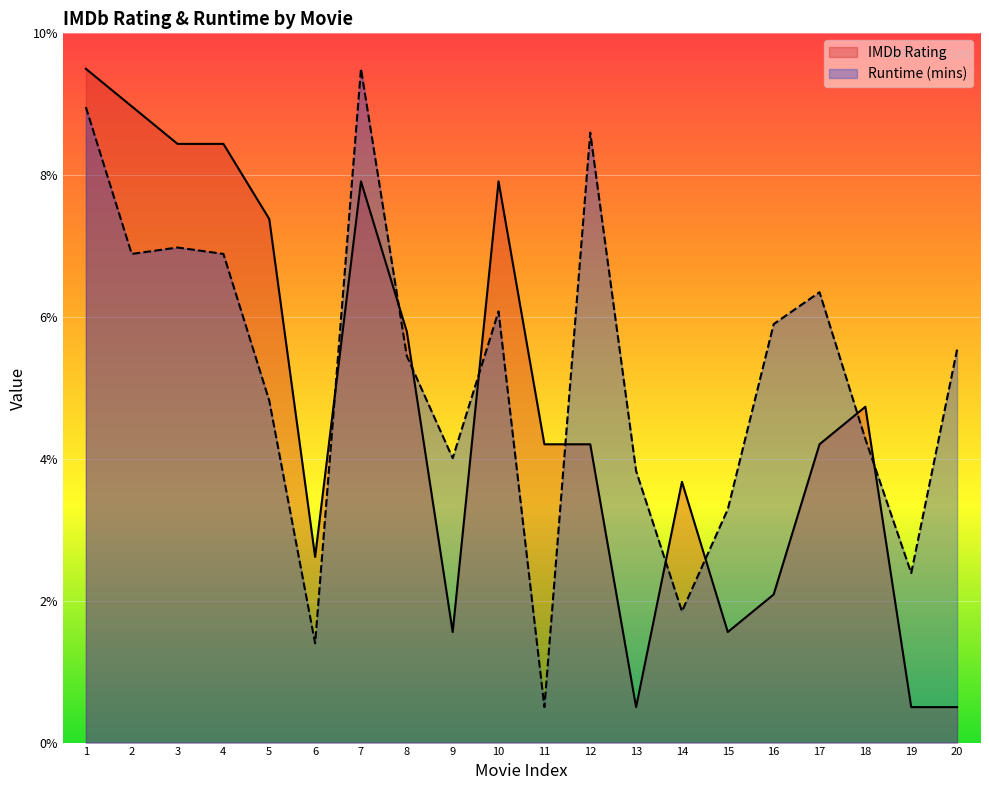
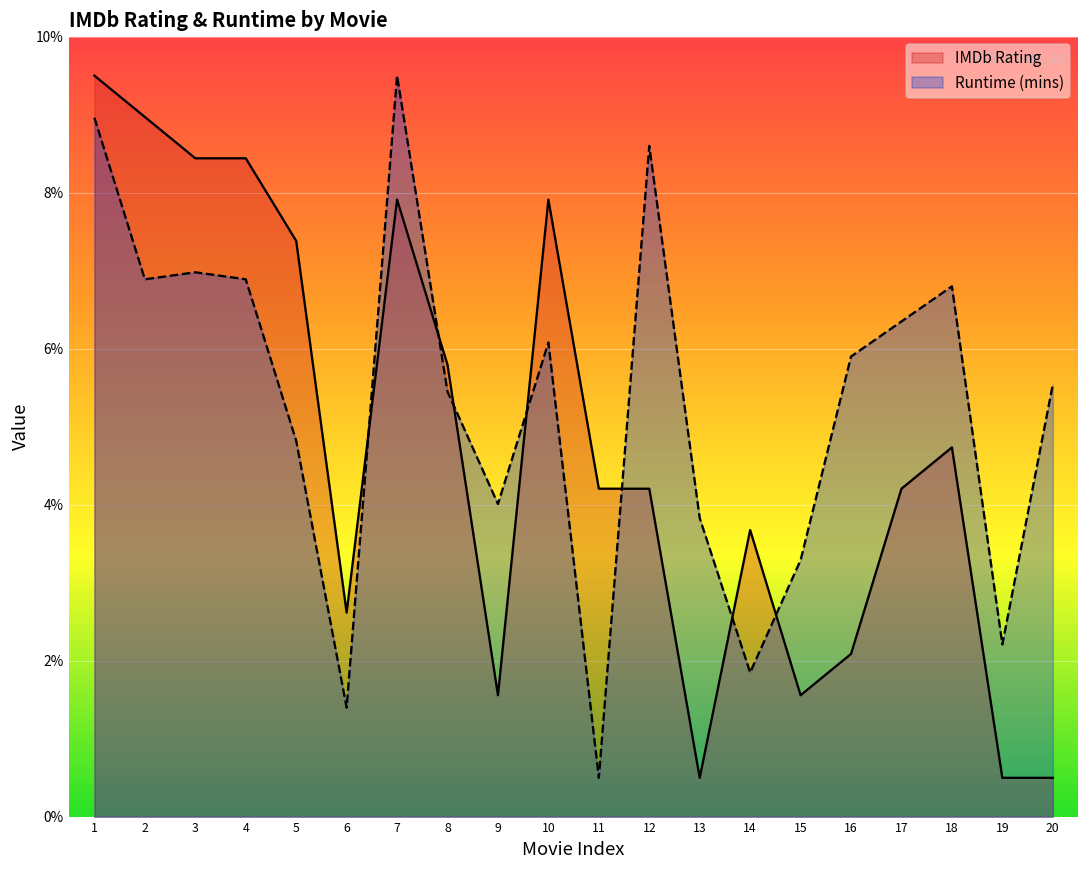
  {
    "IMDb Rating": {
      "1": "9.5%",
      "2": "9.0%",
      "3": "8.4%",
      "4": "8.4%",
      "5": "7.4%",
      "6": "2.6%",
      "7": "7.9%",
      "8": "5.8%",
      "9": "1.6%",
      "10": "7.9%",
      "11": "4.2%",
      "12": "4.2%",
      "13": "0.5%",
      "14": "3.7%",
      "15": "1.6%",
      "16": "2.1%",
      "17": "4.2%",
      "18": "4.7%",
      "19": "0.5%",
      "20": "0.5%"
    },
    "Runtime (mins)": {
      "1": "9.0%",
      "2": "6.9%",
      "3": "7.0%",
      "4": "6.9%",
      "5": "4.8%",
      "6": "1.4%",
      "7": "9.5%",
      "8": "5.5%",
      "9": "4.0%",
      "10": "6.1%",
      "11": "0.5%",
      "12": "8.6%",
      "13": "3.8%",
      "14": "1.8%",
      "15": "3.3%",
      "16": "5.9%",
      "17": "6.4%",
-     "18": "4.3%",
-     "19": "2.4%",
+     "18": "6.8%",
+     "19": "2.2%",
      "20": "5.5%"
    }
  }
